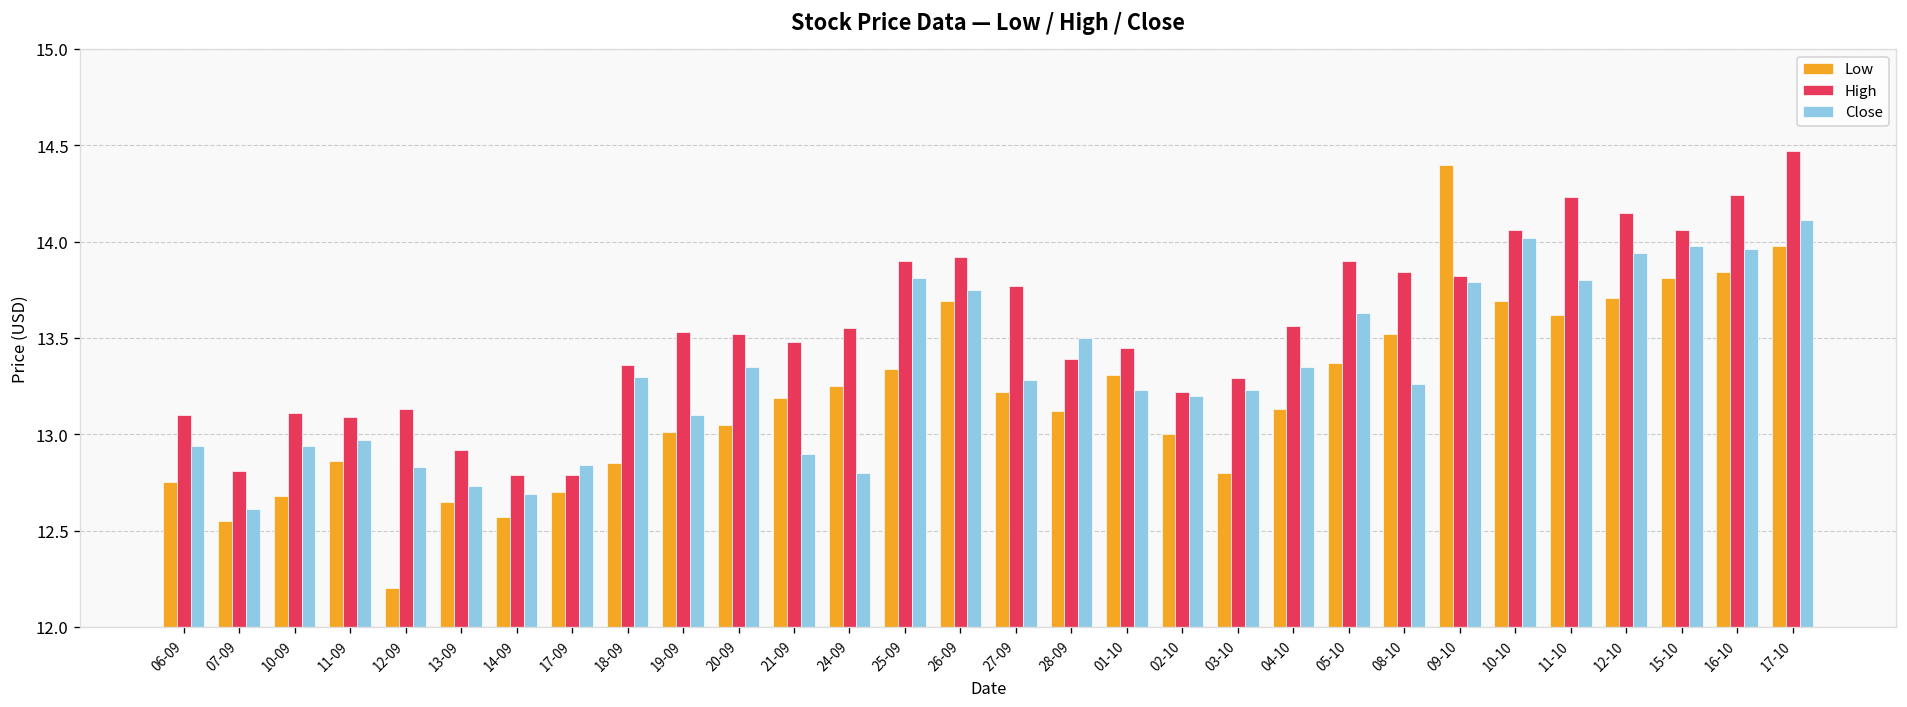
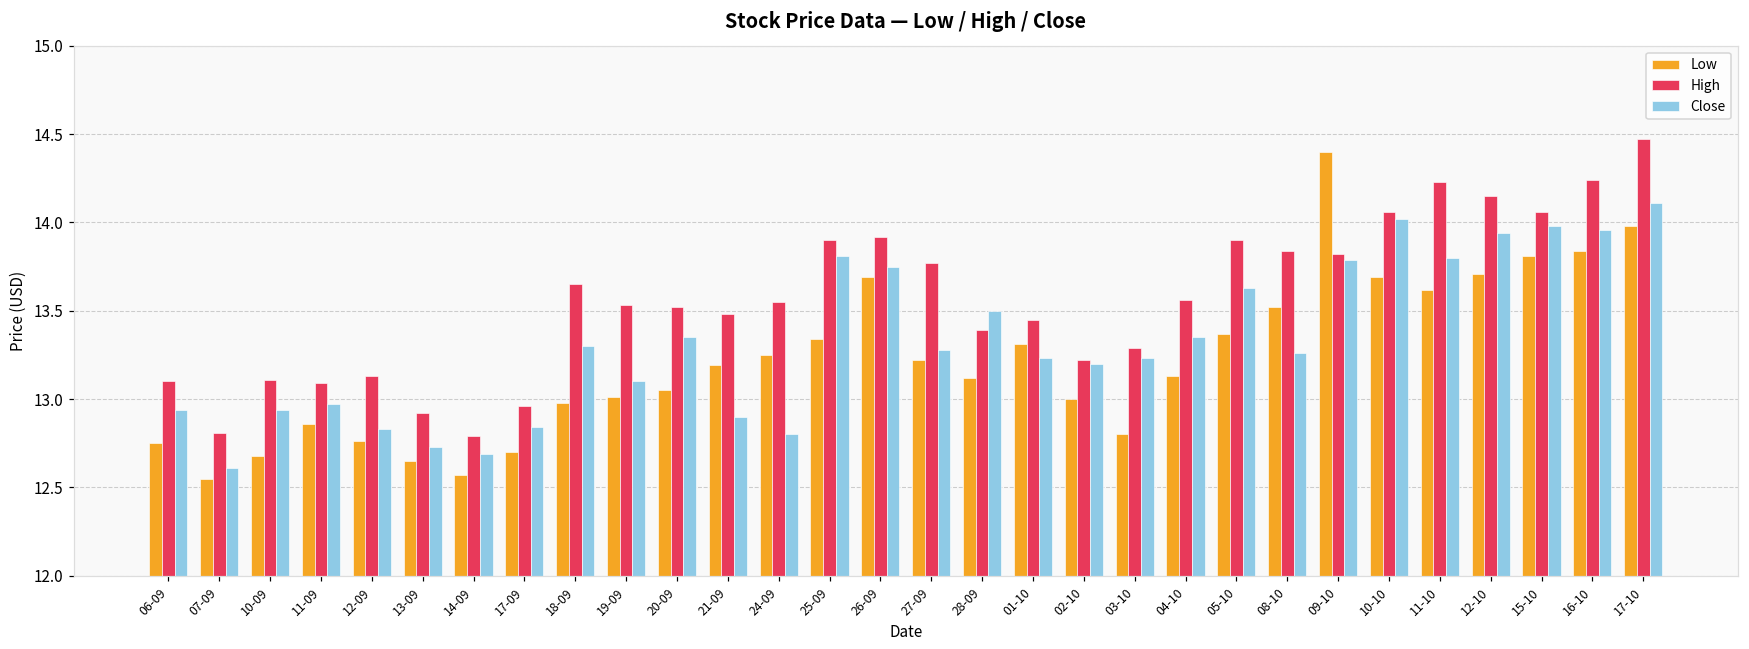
  {
    "Low": {
      "06-09": 12.75,
      "07-09": 12.55,
      "10-09": 12.68,
      "11-09": 12.86,
-     "12-09": 12.20,
+     "12-09": 12.76,
      "13-09": 12.65,
      "14-09": 12.57,
      "17-09": 12.70,
-     "18-09": 12.85,
+     "18-09": 12.98,
      "19-09": 13.01,
      "20-09": 13.05,
      "21-09": 13.19,
      "24-09": 13.25,
      "25-09": 13.34,
      "26-09": 13.69,
      "27-09": 13.22,
      "28-09": 13.12,
      "01-10": 13.31,
      "02-10": 13.00,
      "03-10": 12.80,
      "04-10": 13.13,
      "05-10": 13.37,
      "08-10": 13.52,
      "09-10": 14.40,
      "10-10": 13.69,
      "11-10": 13.62,
      "12-10": 13.71,
      "15-10": 13.81,
      "16-10": 13.84,
      "17-10": 13.98
    },
    "High": {
      "06-09": 13.10,
      "07-09": 12.81,
      "10-09": 13.11,
      "11-09": 13.09,
      "12-09": 13.13,
      "13-09": 12.92,
      "14-09": 12.79,
-     "17-09": 12.79,
-     "18-09": 13.36,
+     "17-09": 12.96,
+     "18-09": 13.65,
      "19-09": 13.53,
      "20-09": 13.52,
      "21-09": 13.48,
      "24-09": 13.55,
      "25-09": 13.90,
      "26-09": 13.92,
      "27-09": 13.77,
      "28-09": 13.39,
      "01-10": 13.45,
      "02-10": 13.22,
      "03-10": 13.29,
      "04-10": 13.56,
      "05-10": 13.90,
      "08-10": 13.84,
      "09-10": 13.82,
      "10-10": 14.06,
      "11-10": 14.23,
      "12-10": 14.15,
      "15-10": 14.06,
      "16-10": 14.24,
      "17-10": 14.47
    },
    "Close": {
      "06-09": 12.94,
      "07-09": 12.61,
      "10-09": 12.94,
      "11-09": 12.97,
      "12-09": 12.83,
      "13-09": 12.73,
      "14-09": 12.69,
      "17-09": 12.84,
      "18-09": 13.30,
      "19-09": 13.10,
      "20-09": 13.35,
      "21-09": 12.90,
      "24-09": 12.80,
      "25-09": 13.81,
      "26-09": 13.75,
      "27-09": 13.28,
      "28-09": 13.50,
      "01-10": 13.23,
      "02-10": 13.20,
      "03-10": 13.23,
      "04-10": 13.35,
      "05-10": 13.63,
      "08-10": 13.26,
      "09-10": 13.79,
      "10-10": 14.02,
      "11-10": 13.80,
      "12-10": 13.94,
      "15-10": 13.98,
      "16-10": 13.96,
      "17-10": 14.11
    }
  }
